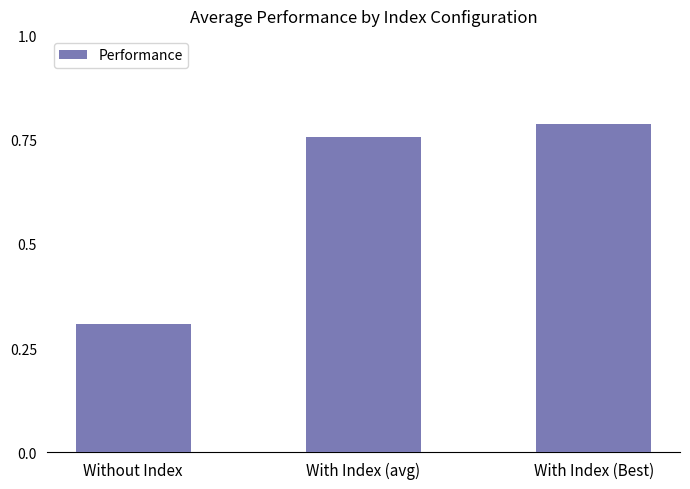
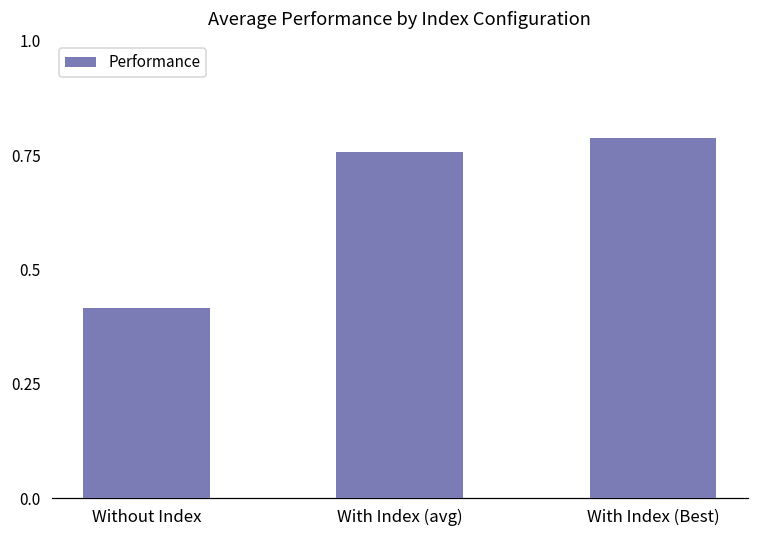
  {
-   "Without Index": 0.31,
+   "Without Index": 0.42,
    "With Index (avg)": 0.76,
    "With Index (Best)": 0.79
  }
